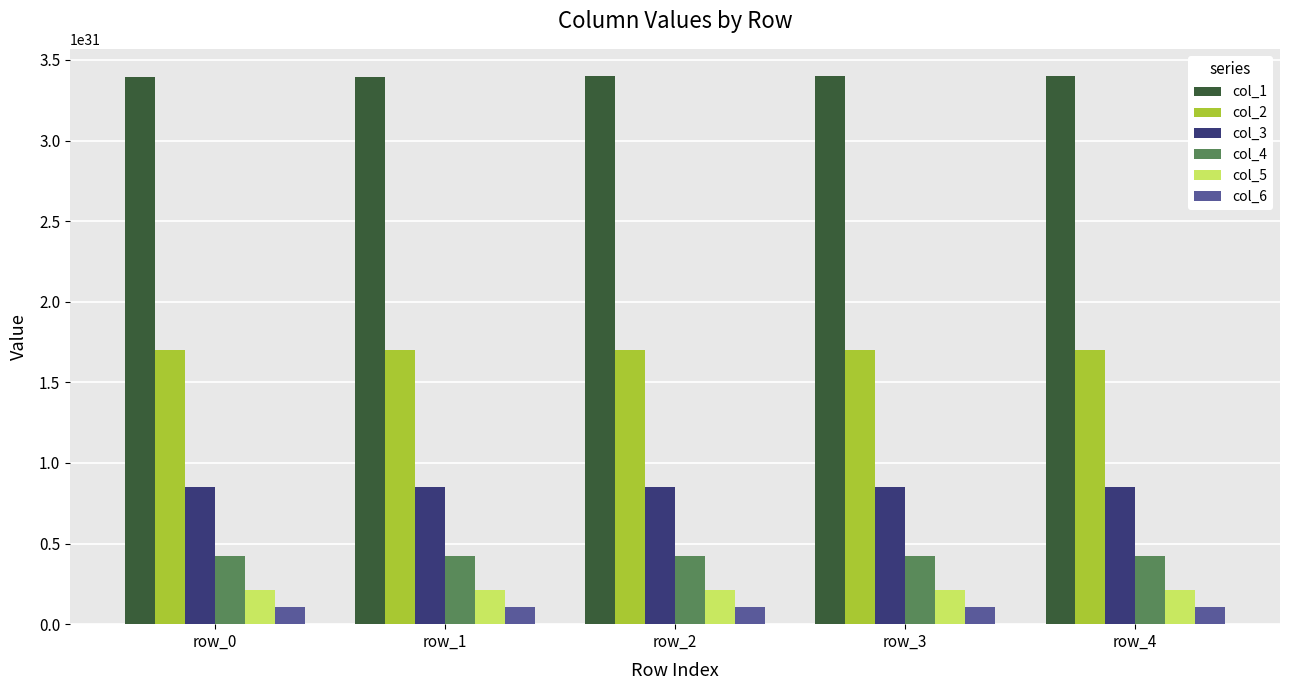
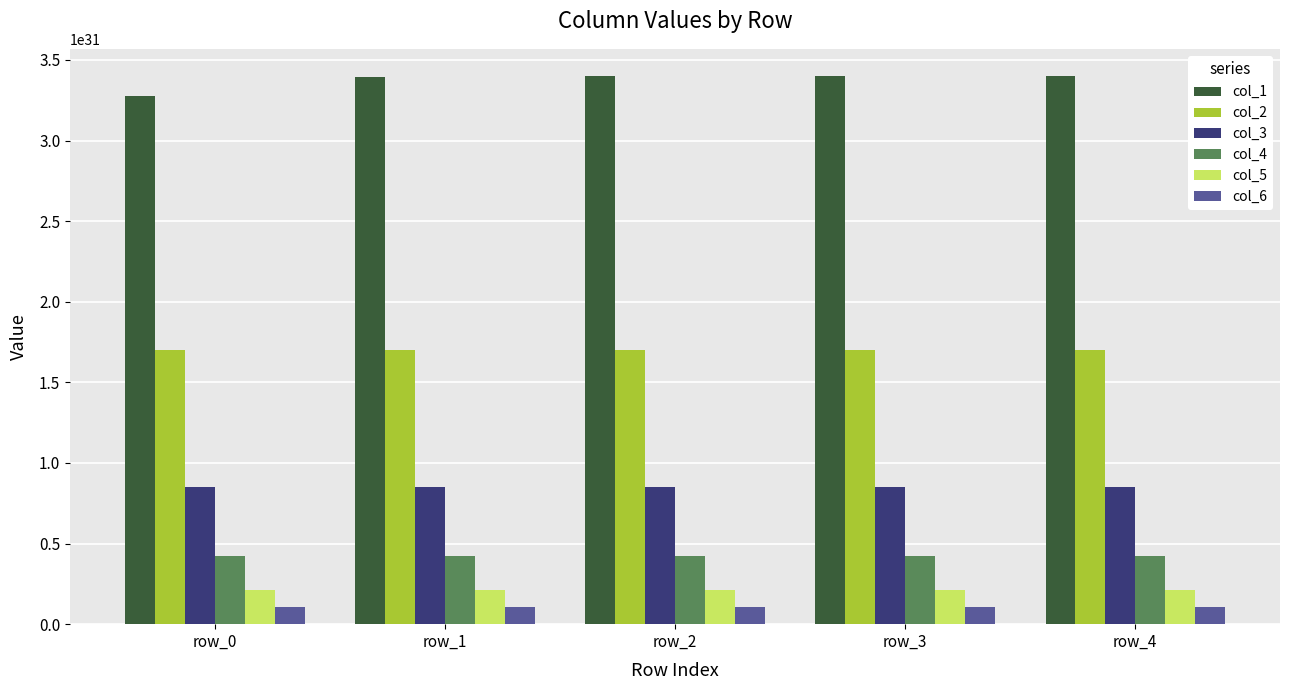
  {
    "col_1": {
-     "row_0": 34000000000000000000000000000000,
+     "row_0": 32700000000000000000000000000000,
      "row_1": 34000000000000000000000000000000,
      "row_2": 34000000000000000000000000000000,
      "row_3": 34000000000000000000000000000000,
      "row_4": 34000000000000000000000000000000
    },
    "col_2": {
      "row_0": 17000000000000000000000000000000,
      "row_1": 17000000000000000000000000000000,
      "row_2": 17000000000000000000000000000000,
      "row_3": 17000000000000000000000000000000,
      "row_4": 17000000000000000000000000000000
    },
    "col_4": {
      "row_0": 4200000000000000000000000000000,
      "row_1": 4200000000000000000000000000000,
      "row_2": 4200000000000000000000000000000,
      "row_3": 4200000000000000000000000000000,
      "row_4": 4200000000000000000000000000000
    },
    "col_5": {
      "row_0": 2100000000000000000000000000000,
      "row_1": 2100000000000000000000000000000,
      "row_2": 2100000000000000000000000000000,
      "row_3": 2100000000000000000000000000000,
      "row_4": 2100000000000000000000000000000
    }
  }
